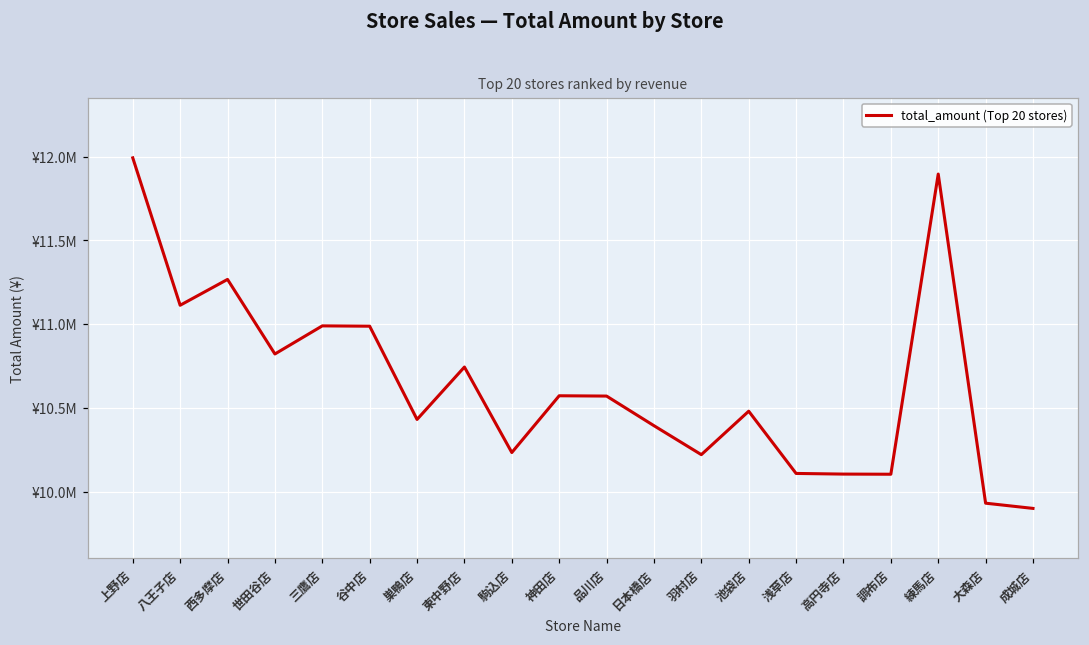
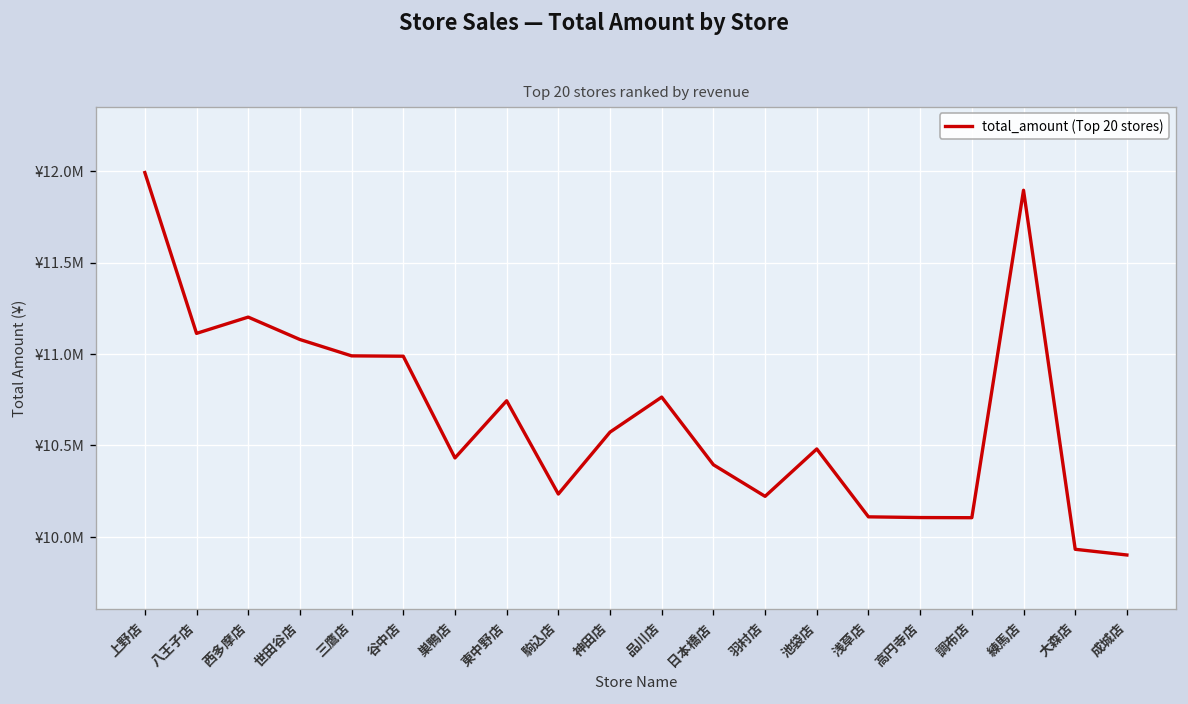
  {
    "上野店": "¥11990000",
    "八王子店": "¥11110000",
-   "西多摩店": "¥11270000",
-   "世田谷店": "¥10820000",
+   "西多摩店": "¥11200000",
+   "世田谷店": "¥11080000",
    "三鷹店": "¥10990000",
    "谷中店": "¥10990000",
    "巣鴨店": "¥10430000",
    "東中野店": "¥10740000",
    "駒込店": "¥10230000",
    "神田店": "¥10570000",
-   "品川店": "¥10570000",
+   "品川店": "¥10760000",
    "日本橋店": "¥10390000",
    "羽村店": "¥10220000",
    "池袋店": "¥10480000",
    "浅草店": "¥10110000",
    "高円寺店": "¥10110000",
    "調布店": "¥10100000",
    "練馬店": "¥11900000",
    "大森店": "¥9930000",
    "成城店": "¥9900000"
  }
